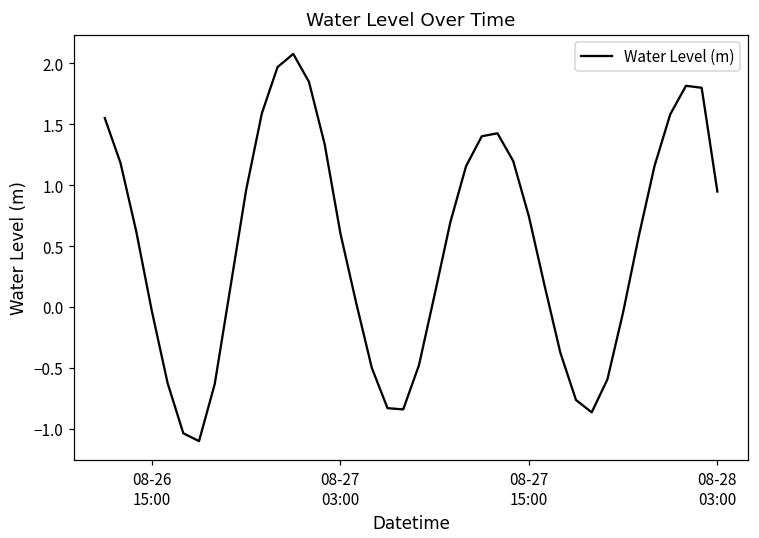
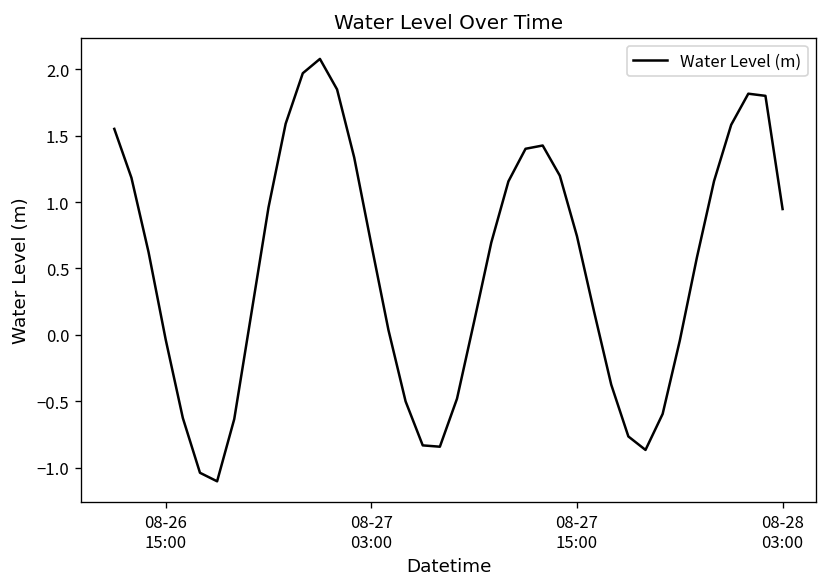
  {
    "08-26 15:00": -0.04,
-   "08-27 03:00": 0.61,
+   "08-27 03:00": 0.68,
    "08-27 15:00": 0.74,
    "08-28 03:00": 0.95
  }
